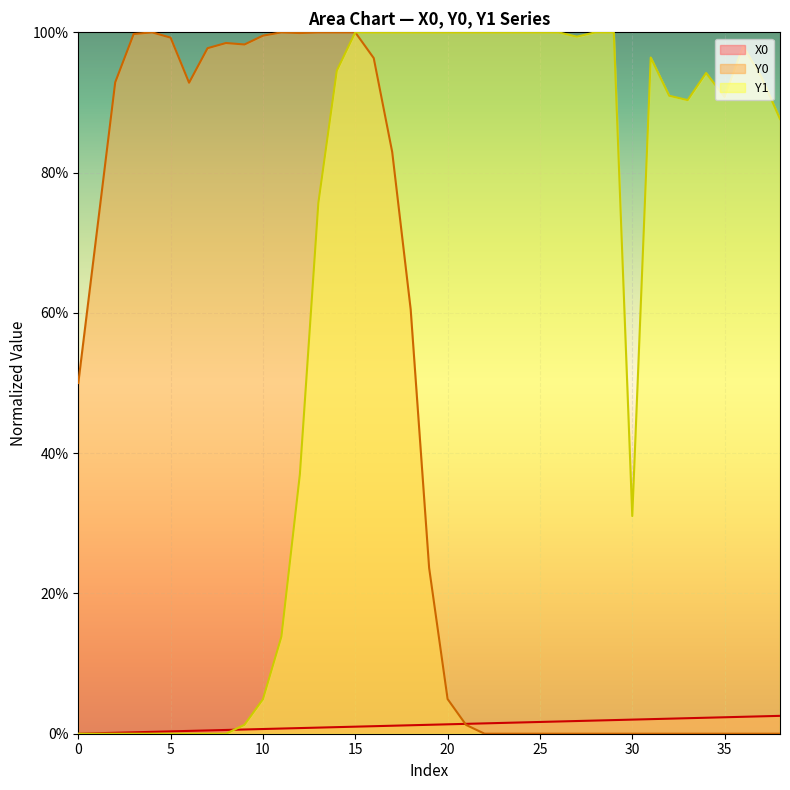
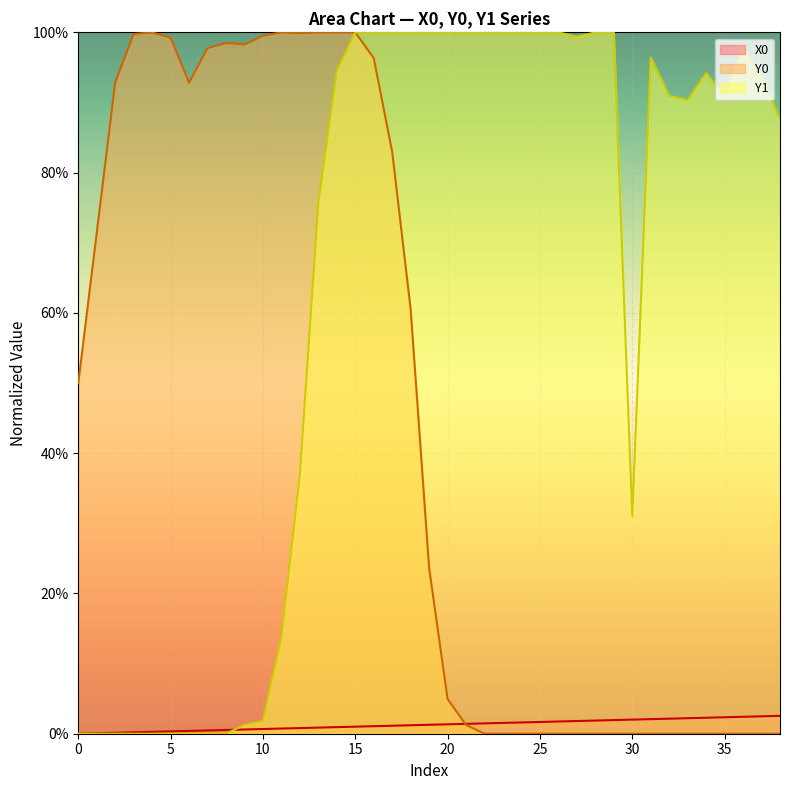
  {
    "Y1": {
-     "10": "5%",
+     "10": "2%",
      "20": "100%",
      "25": "100%",
      "30": "31%"
    }
  }
